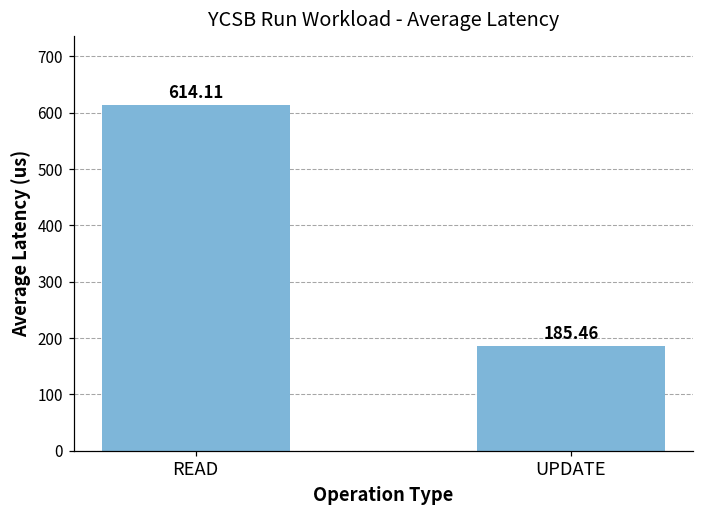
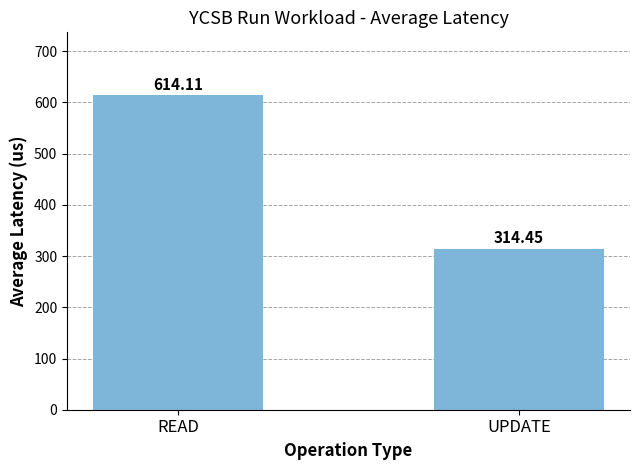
  {
    "READ": 614.11,
-   "UPDATE": 185.46
+   "UPDATE": 314.45
  }
